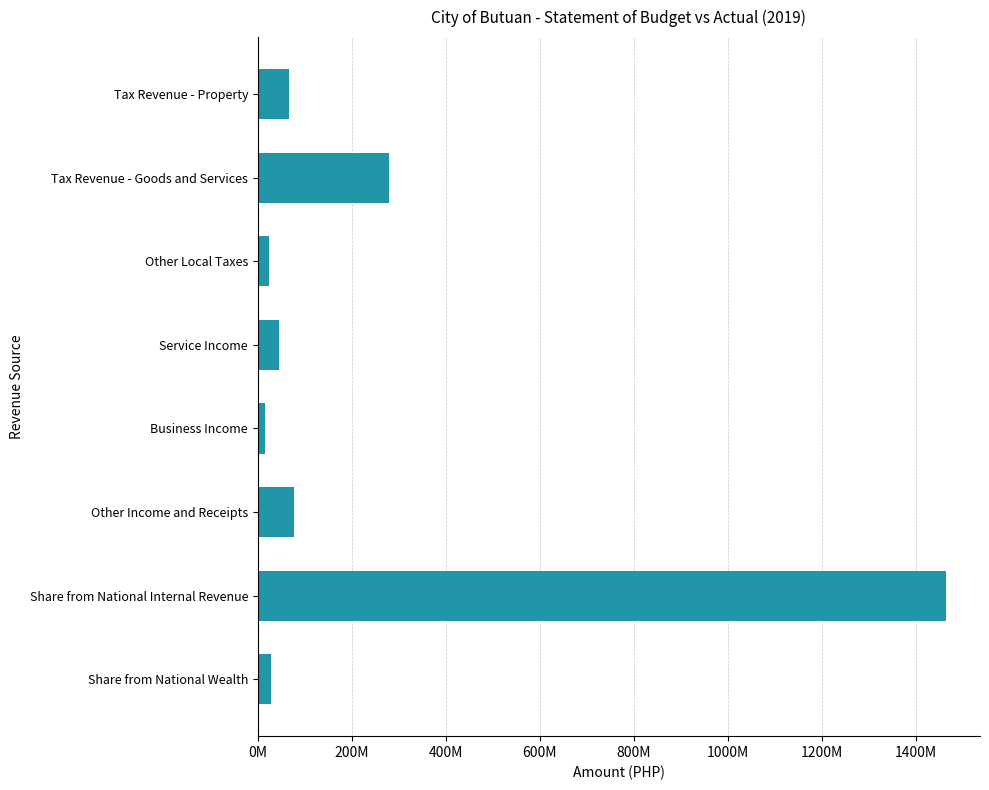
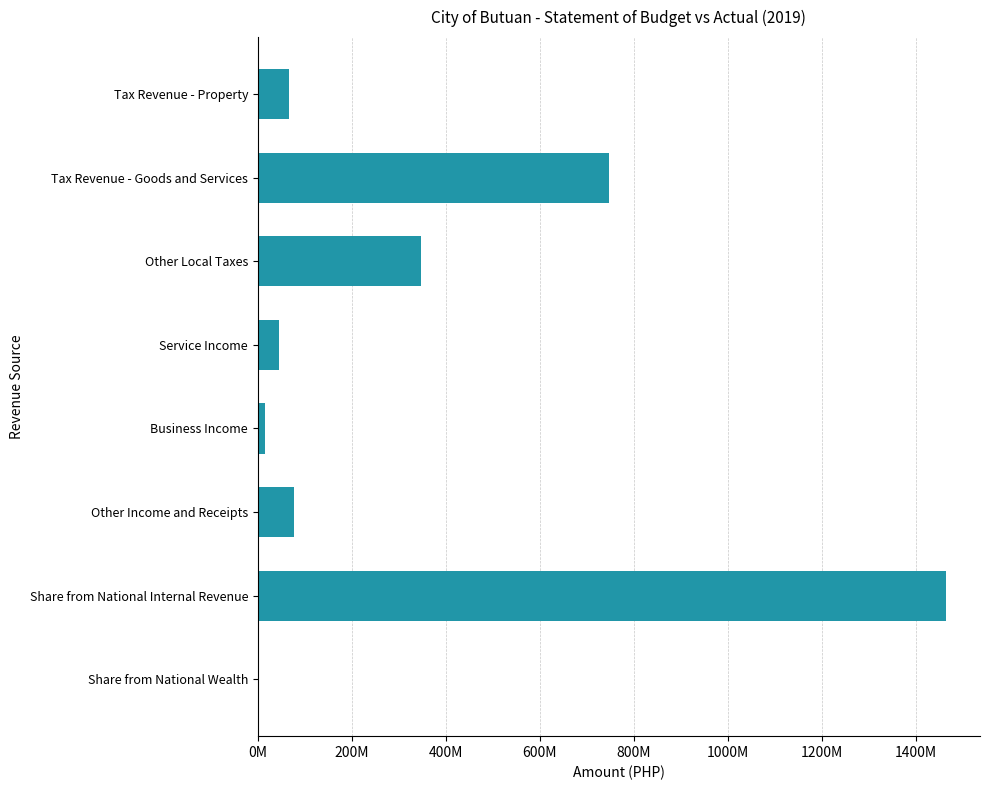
  {
    "Tax Revenue - Property": 70000000,
-   "Tax Revenue - Goods and Services": 280000000,
-   "Other Local Taxes": 20000000,
+   "Tax Revenue - Goods and Services": 750000000,
+   "Other Local Taxes": 350000000,
    "Service Income": 40000000,
    "Business Income": 20000000,
    "Other Income and Receipts": 80000000,
    "Share from National Internal Revenue": 1460000000,
-   "Share from National Wealth": 30000000
+   "Share from National Wealth": 0
  }
